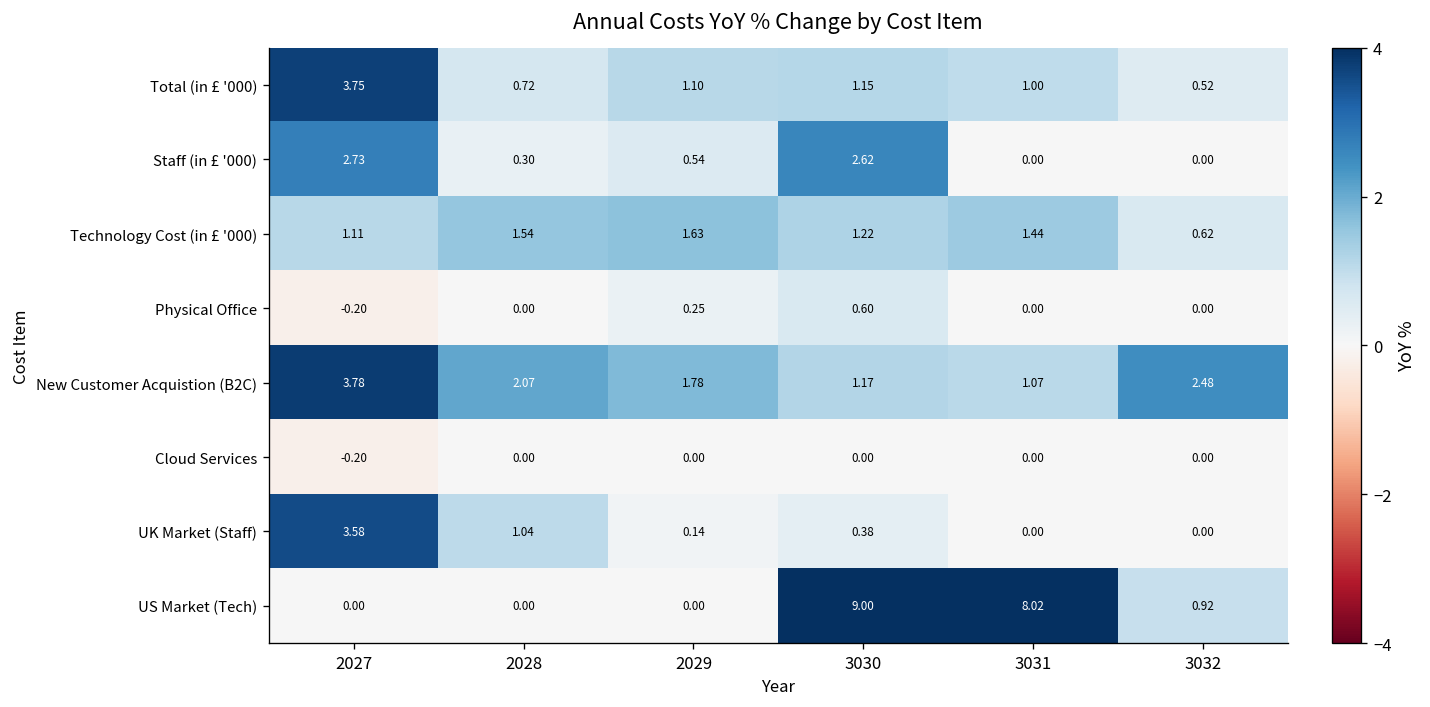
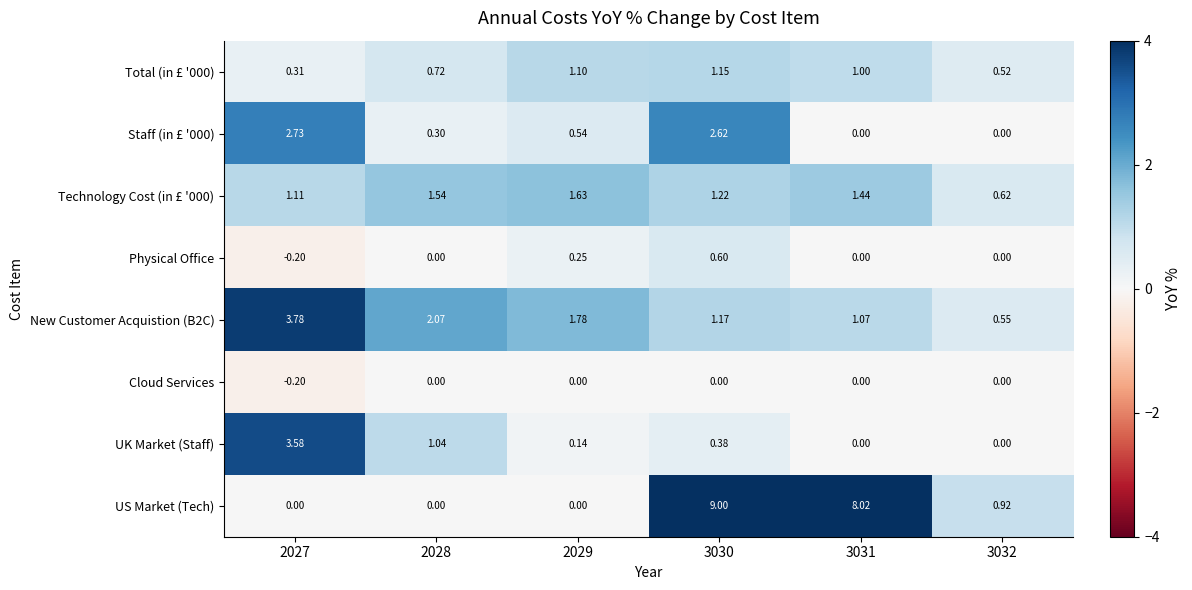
  {
    "Total (in £ '000)": {
-     "2027": 3.75,
+     "2027": 0.31,
      "2028": 0.72,
      "2029": 1.10,
      "3030": 1.15,
      "3031": 1.00,
      "3032": 0.52
    },
    "Staff (in £ '000)": {
      "2027": 2.73,
      "2028": 0.30,
      "2029": 0.54,
      "3030": 2.62,
      "3031": 0.00,
      "3032": 0.00
    },
    "Technology Cost (in £ '000)": {
      "2027": 1.11,
      "2028": 1.54,
      "2029": 1.63,
      "3030": 1.22,
      "3031": 1.44,
      "3032": 0.62
    },
    "Physical Office": {
      "2027": -0.20,
      "2028": 0.00,
      "2029": 0.25,
      "3030": 0.60,
      "3031": 0.00,
      "3032": 0.00
    },
    "New Customer Acquistion (B2C)": {
      "2027": 3.78,
      "2028": 2.07,
      "2029": 1.78,
      "3030": 1.17,
      "3031": 1.07,
-     "3032": 2.48
+     "3032": 0.55
    },
    "Cloud Services": {
      "2027": -0.20,
      "2028": 0.00,
      "2029": 0.00,
      "3030": 0.00,
      "3031": 0.00,
      "3032": 0.00
    },
    "UK Market (Staff)": {
      "2027": 3.58,
      "2028": 1.04,
      "2029": 0.14,
      "3030": 0.38,
      "3031": 0.00,
      "3032": 0.00
    },
    "US Market (Tech)": {
      "2027": 0.00,
      "2028": 0.00,
      "2029": 0.00,
      "3030": 9.00,
      "3031": 8.02,
      "3032": 0.92
    }
  }
